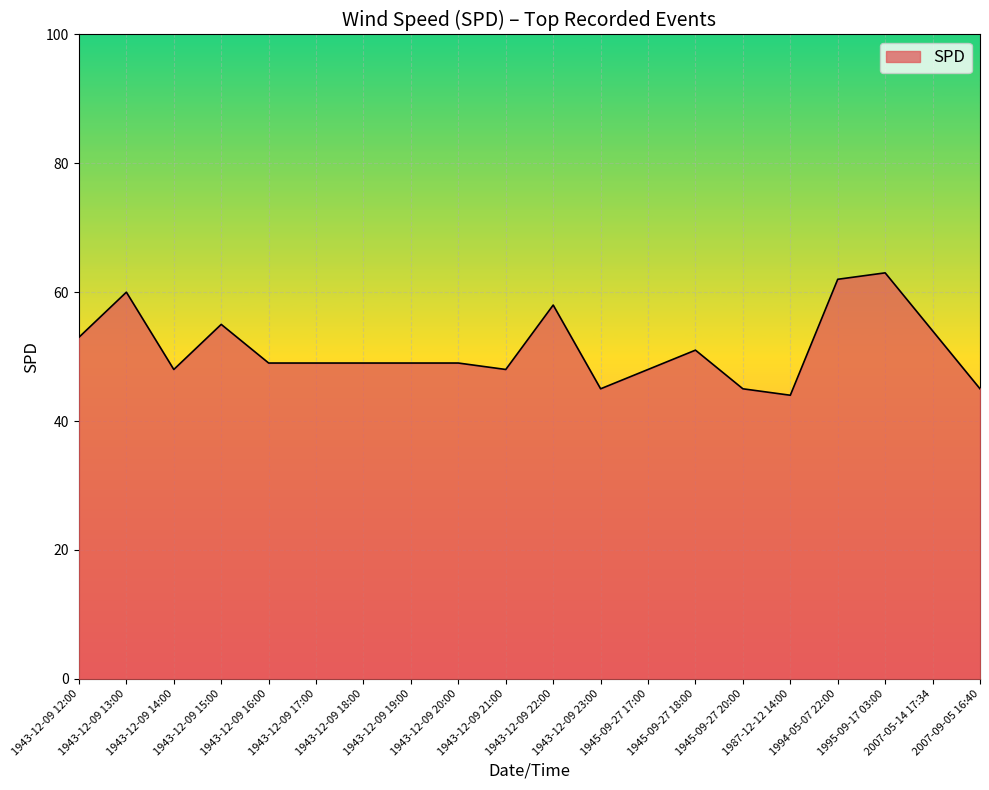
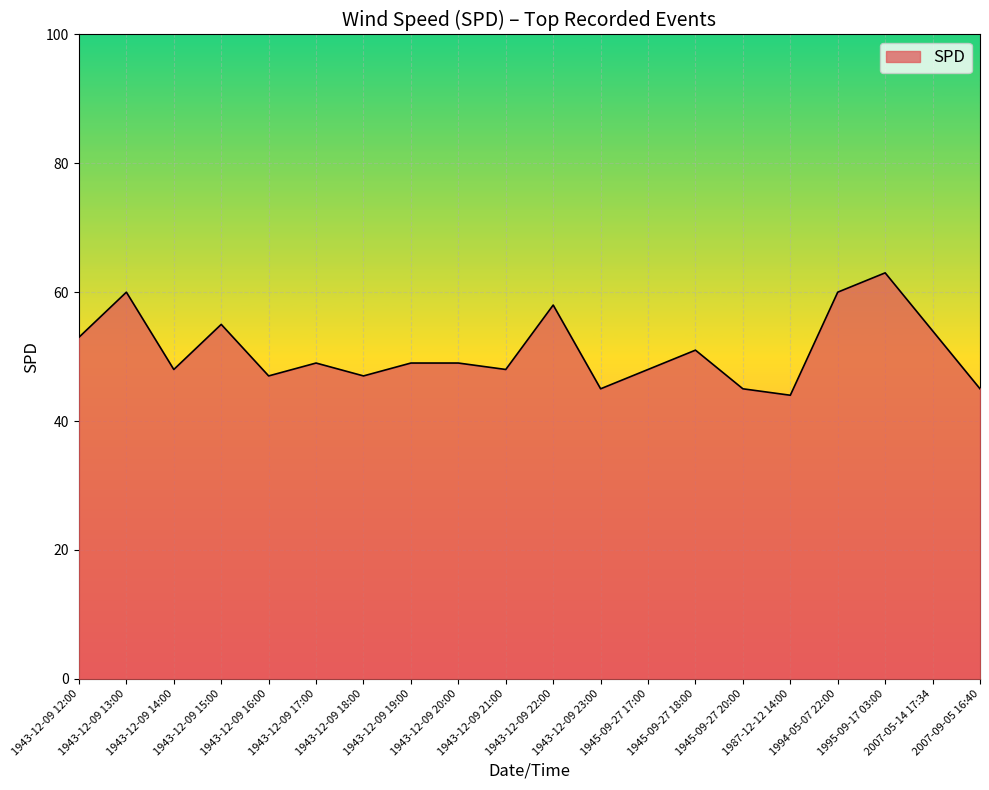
  {
    "1943-12-09 12:00": 53,
    "1943-12-09 13:00": 60,
    "1943-12-09 14:00": 48,
    "1943-12-09 15:00": 55,
-   "1943-12-09 16:00": 49,
+   "1943-12-09 16:00": 47,
    "1943-12-09 17:00": 49,
-   "1943-12-09 18:00": 49,
+   "1943-12-09 18:00": 47,
    "1943-12-09 19:00": 49,
    "1943-12-09 20:00": 49,
    "1943-12-09 21:00": 48,
    "1943-12-09 22:00": 58,
    "1943-12-09 23:00": 45,
    "1945-09-27 17:00": 48,
    "1945-09-27 18:00": 51,
    "1945-09-27 20:00": 45,
    "1987-12-12 14:00": 44,
-   "1994-05-07 22:00": 62,
+   "1994-05-07 22:00": 60,
    "1995-09-17 03:00": 63,
    "2007-05-14 17:34": 54,
    "2007-09-05 16:40": 45
  }
